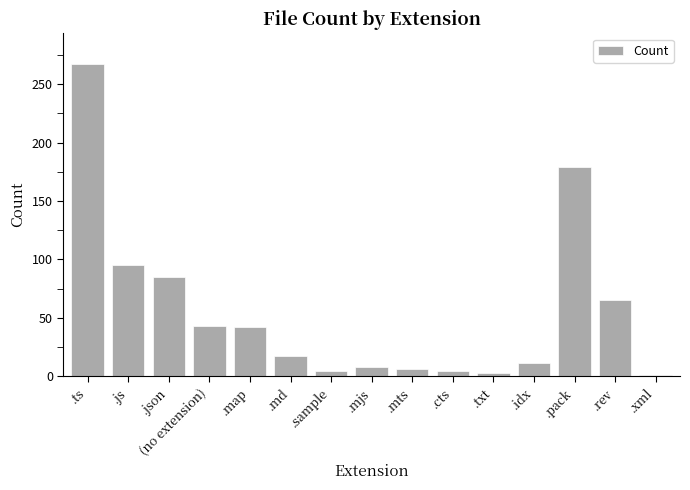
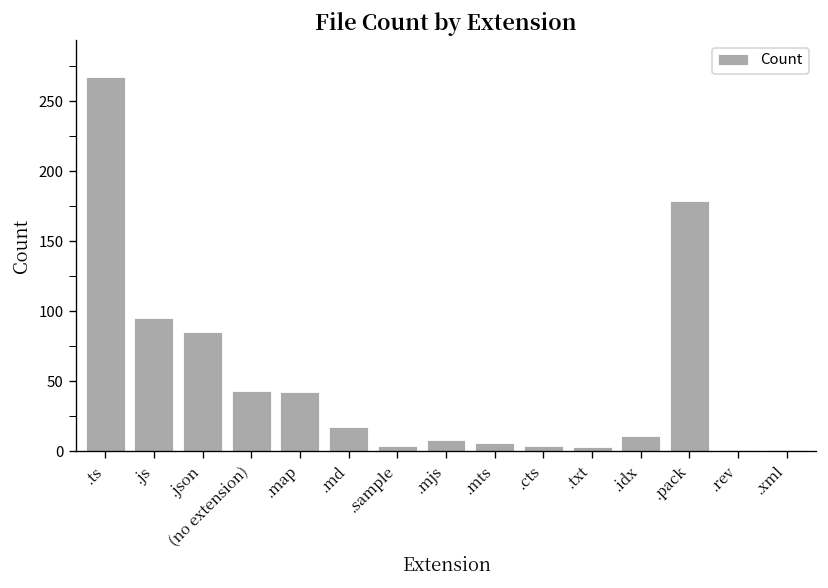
  {
    ".ts": 267,
    ".js": 95,
    ".json": 85,
    "(no extension)": 43,
    ".map": 42,
    ".md": 17,
    ".sample": 4,
    ".mjs": 8,
    ".mts": 6,
    ".cts": 4,
    ".txt": 3,
    ".idx": 11,
    ".pack": 179,
-   ".rev": 65
+   ".rev": 1
  }
